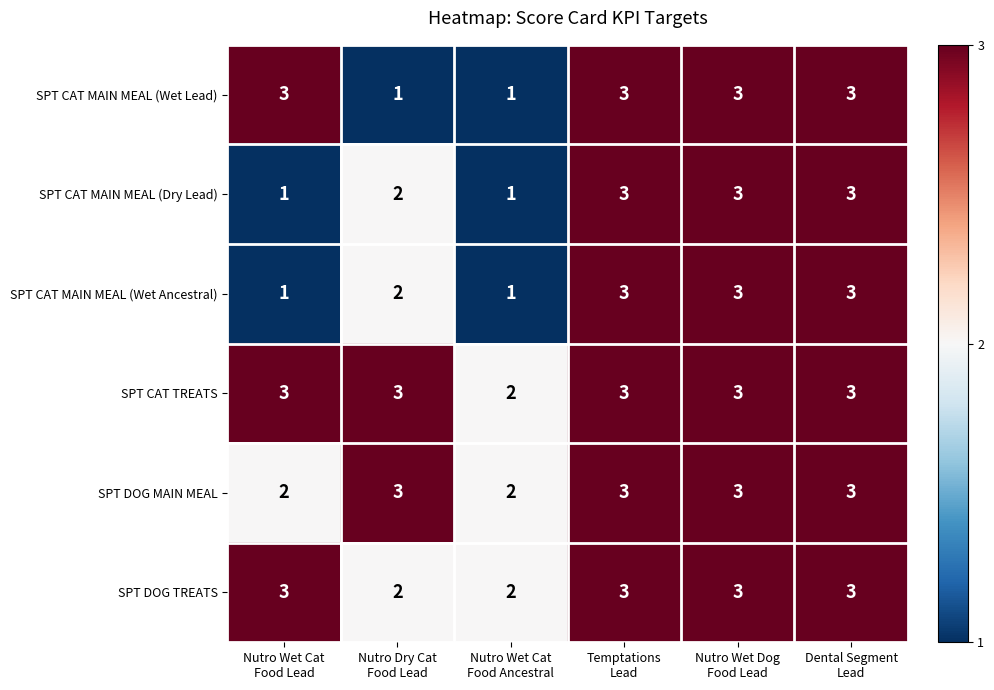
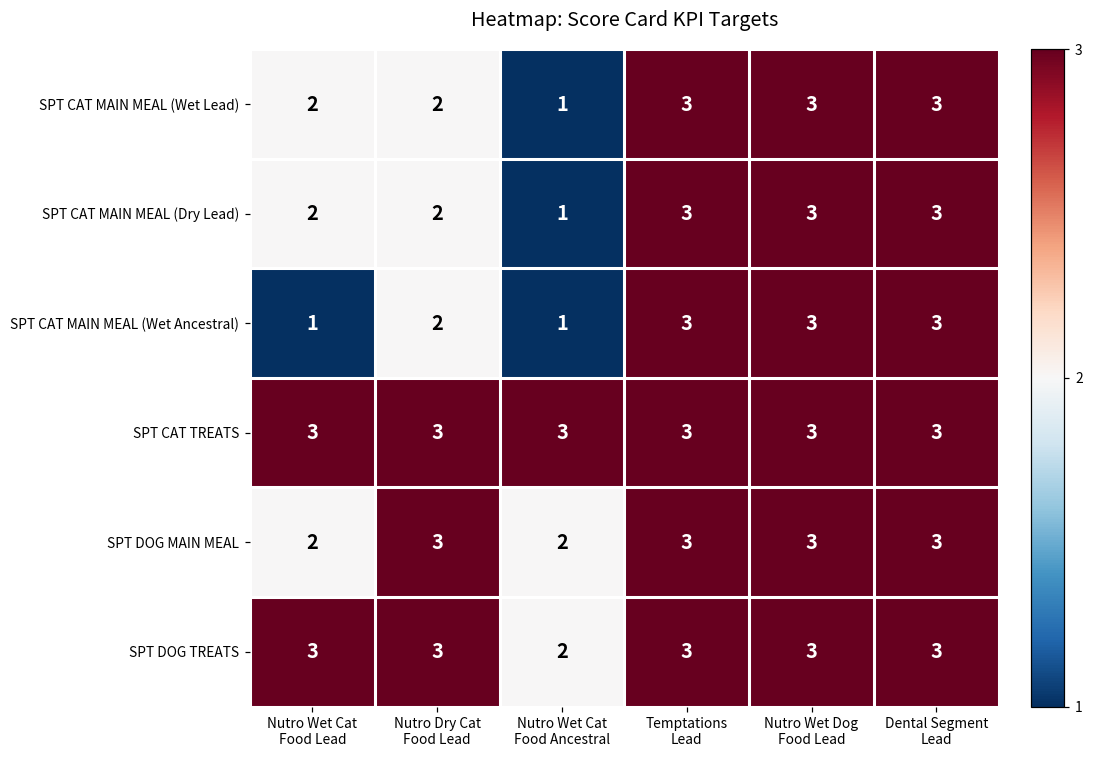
  {
    "SPT CAT MAIN MEAL (Wet Lead)": {
-     "Nutro Wet Cat Food Lead": 3,
-     "Nutro Dry Cat Food Lead": 1,
+     "Nutro Wet Cat Food Lead": 2,
+     "Nutro Dry Cat Food Lead": 2,
      "Nutro Wet Cat Food Ancestral": 1,
      "Temptations Lead": 3,
      "Nutro Wet Dog Food Lead": 3,
      "Dental Segment Lead": 3
    },
    "SPT CAT MAIN MEAL (Dry Lead)": {
-     "Nutro Wet Cat Food Lead": 1,
+     "Nutro Wet Cat Food Lead": 2,
      "Nutro Dry Cat Food Lead": 2,
      "Nutro Wet Cat Food Ancestral": 1,
      "Temptations Lead": 3,
      "Nutro Wet Dog Food Lead": 3,
      "Dental Segment Lead": 3
    },
    "SPT CAT MAIN MEAL (Wet Ancestral)": {
      "Nutro Wet Cat Food Lead": 1,
      "Nutro Dry Cat Food Lead": 2,
      "Nutro Wet Cat Food Ancestral": 1,
      "Temptations Lead": 3,
      "Nutro Wet Dog Food Lead": 3,
      "Dental Segment Lead": 3
    },
    "SPT CAT TREATS": {
      "Nutro Wet Cat Food Lead": 3,
      "Nutro Dry Cat Food Lead": 3,
-     "Nutro Wet Cat Food Ancestral": 2,
+     "Nutro Wet Cat Food Ancestral": 3,
      "Temptations Lead": 3,
      "Nutro Wet Dog Food Lead": 3,
      "Dental Segment Lead": 3
    },
    "SPT DOG MAIN MEAL": {
      "Nutro Wet Cat Food Lead": 2,
      "Nutro Dry Cat Food Lead": 3,
      "Nutro Wet Cat Food Ancestral": 2,
      "Temptations Lead": 3,
      "Nutro Wet Dog Food Lead": 3,
      "Dental Segment Lead": 3
    },
    "SPT DOG TREATS": {
      "Nutro Wet Cat Food Lead": 3,
-     "Nutro Dry Cat Food Lead": 2,
+     "Nutro Dry Cat Food Lead": 3,
      "Nutro Wet Cat Food Ancestral": 2,
      "Temptations Lead": 3,
      "Nutro Wet Dog Food Lead": 3,
      "Dental Segment Lead": 3
    }
  }
